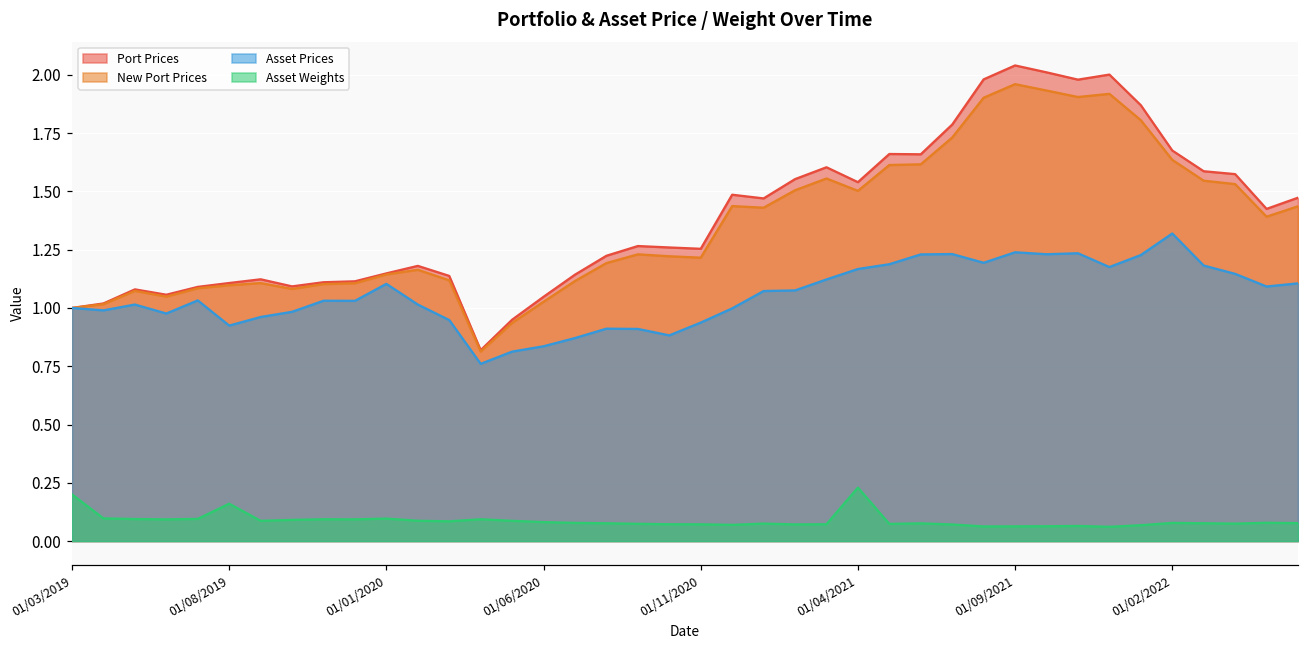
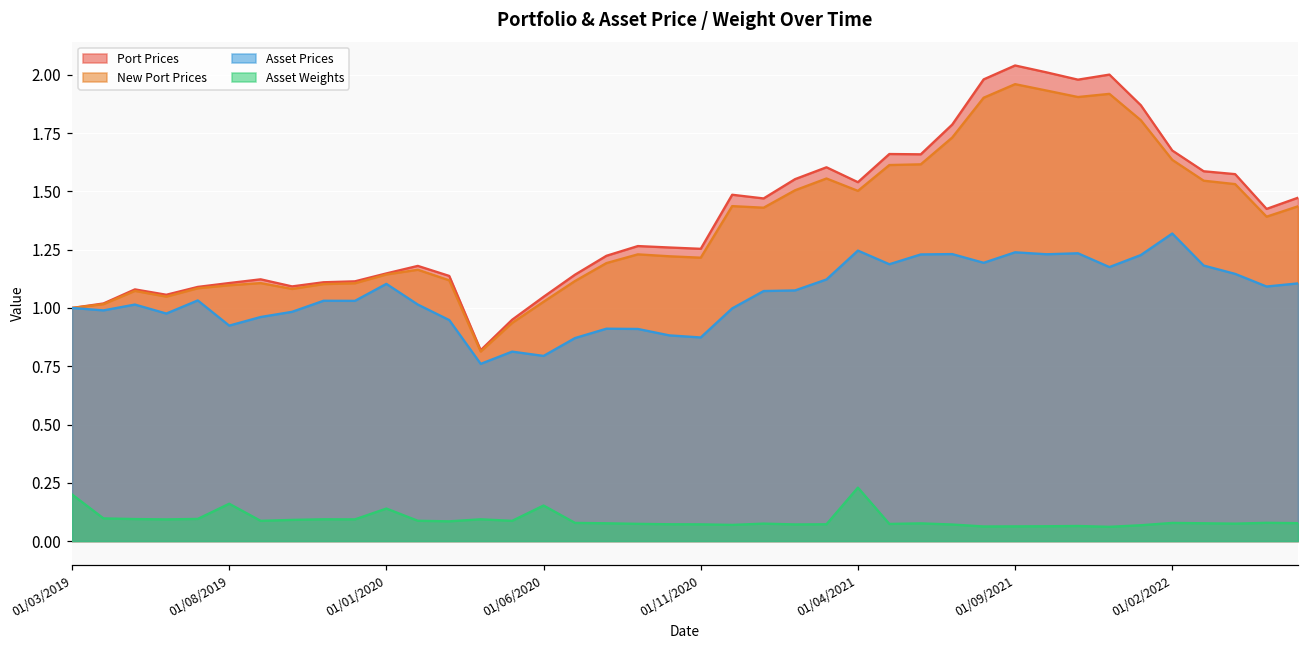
  {
    "Asset Prices": {
      "01/08/2019": 0.92,
      "01/01/2020": 1.10,
-     "01/06/2020": 0.84,
-     "01/11/2020": 0.94,
-     "01/04/2021": 1.17,
+     "01/06/2020": 0.79,
+     "01/11/2020": 0.87,
+     "01/04/2021": 1.25,
      "01/09/2021": 1.24,
      "01/02/2022": 1.32
    },
    "Asset Weights": {
      "01/03/2019": 0.20,
      "01/08/2019": 0.16,
-     "01/01/2020": 0.10,
-     "01/06/2020": 0.08,
+     "01/01/2020": 0.14,
+     "01/06/2020": 0.15,
      "01/11/2020": 0.07,
      "01/04/2021": 0.23,
      "01/09/2021": 0.06,
      "01/02/2022": 0.08
    }
  }
